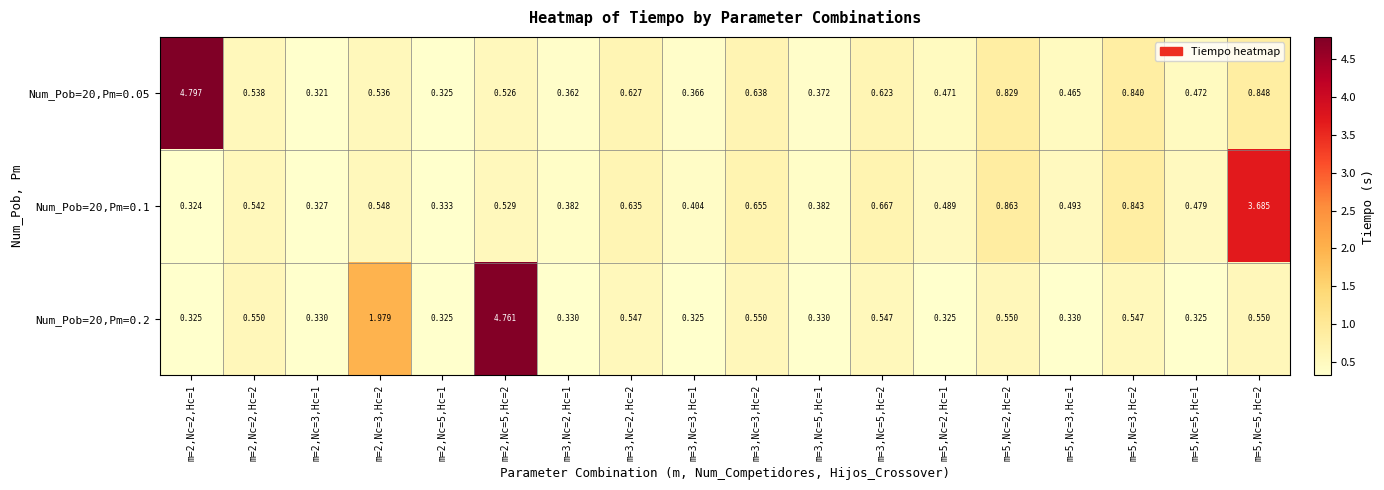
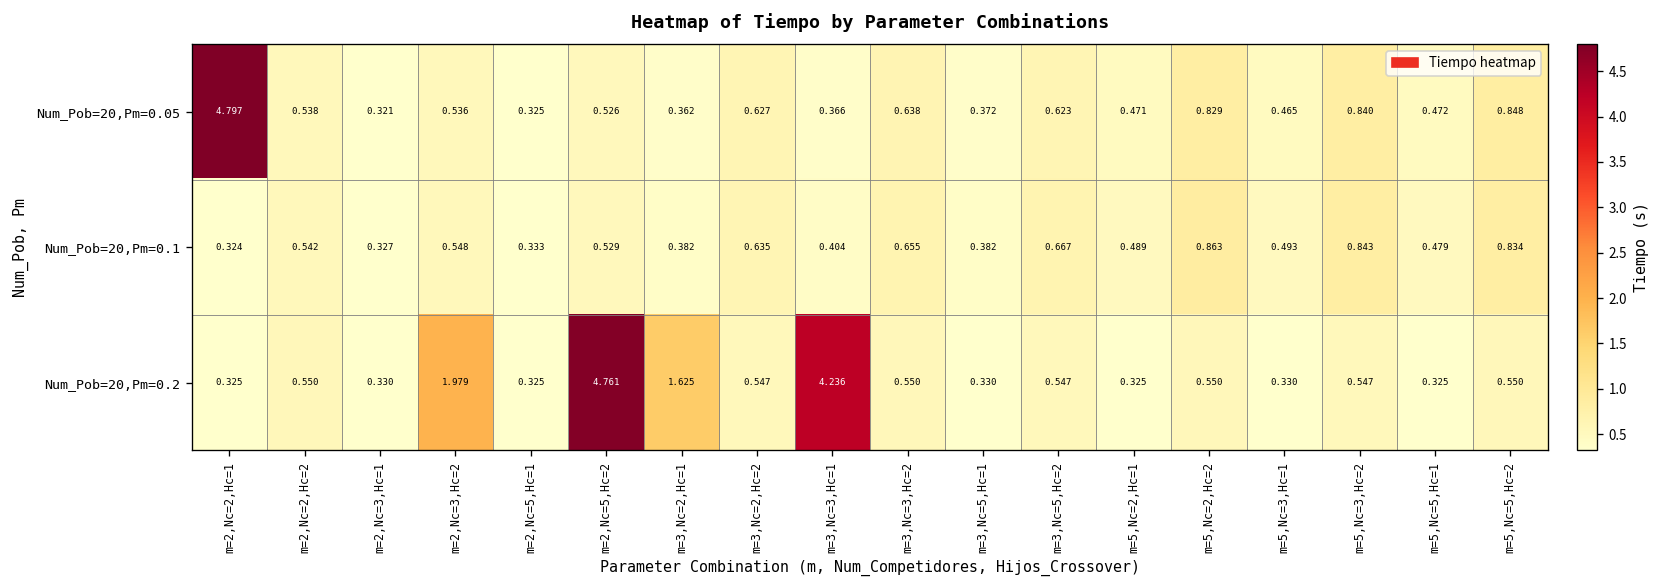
  {
    "Num_Pob=20,Pm=0.05": {
      "m=2,Nc=2,Hc=1": 4.797,
      "m=2,Nc=2,Hc=2": 0.538,
      "m=2,Nc=3,Hc=1": 0.321,
      "m=2,Nc=3,Hc=2": 0.536,
      "m=2,Nc=5,Hc=1": 0.325,
      "m=2,Nc=5,Hc=2": 0.526,
      "m=3,Nc=2,Hc=1": 0.362,
      "m=3,Nc=2,Hc=2": 0.627,
      "m=3,Nc=3,Hc=1": 0.366,
      "m=3,Nc=3,Hc=2": 0.638,
      "m=3,Nc=5,Hc=1": 0.372,
      "m=3,Nc=5,Hc=2": 0.623,
      "m=5,Nc=2,Hc=1": 0.471,
      "m=5,Nc=2,Hc=2": 0.829,
      "m=5,Nc=3,Hc=1": 0.465,
      "m=5,Nc=3,Hc=2": 0.840,
      "m=5,Nc=5,Hc=1": 0.472,
      "m=5,Nc=5,Hc=2": 0.848
    },
    "Num_Pob=20,Pm=0.1": {
      "m=2,Nc=2,Hc=1": 0.324,
      "m=2,Nc=2,Hc=2": 0.542,
      "m=2,Nc=3,Hc=1": 0.327,
      "m=2,Nc=3,Hc=2": 0.548,
      "m=2,Nc=5,Hc=1": 0.333,
      "m=2,Nc=5,Hc=2": 0.529,
      "m=3,Nc=2,Hc=1": 0.382,
      "m=3,Nc=2,Hc=2": 0.635,
      "m=3,Nc=3,Hc=1": 0.404,
      "m=3,Nc=3,Hc=2": 0.655,
      "m=3,Nc=5,Hc=1": 0.382,
      "m=3,Nc=5,Hc=2": 0.667,
      "m=5,Nc=2,Hc=1": 0.489,
      "m=5,Nc=2,Hc=2": 0.863,
      "m=5,Nc=3,Hc=1": 0.493,
      "m=5,Nc=3,Hc=2": 0.843,
      "m=5,Nc=5,Hc=1": 0.479,
-     "m=5,Nc=5,Hc=2": 3.685
+     "m=5,Nc=5,Hc=2": 0.834
    },
    "Num_Pob=20,Pm=0.2": {
      "m=2,Nc=2,Hc=1": 0.325,
      "m=2,Nc=2,Hc=2": 0.550,
      "m=2,Nc=3,Hc=1": 0.330,
      "m=2,Nc=3,Hc=2": 1.979,
      "m=2,Nc=5,Hc=1": 0.325,
      "m=2,Nc=5,Hc=2": 4.761,
-     "m=3,Nc=2,Hc=1": 0.330,
+     "m=3,Nc=2,Hc=1": 1.625,
      "m=3,Nc=2,Hc=2": 0.547,
-     "m=3,Nc=3,Hc=1": 0.325,
+     "m=3,Nc=3,Hc=1": 4.236,
      "m=3,Nc=3,Hc=2": 0.550,
      "m=3,Nc=5,Hc=1": 0.330,
      "m=3,Nc=5,Hc=2": 0.547,
      "m=5,Nc=2,Hc=1": 0.325,
      "m=5,Nc=2,Hc=2": 0.550,
      "m=5,Nc=3,Hc=1": 0.330,
      "m=5,Nc=3,Hc=2": 0.547,
      "m=5,Nc=5,Hc=1": 0.325,
      "m=5,Nc=5,Hc=2": 0.550
    }
  }
